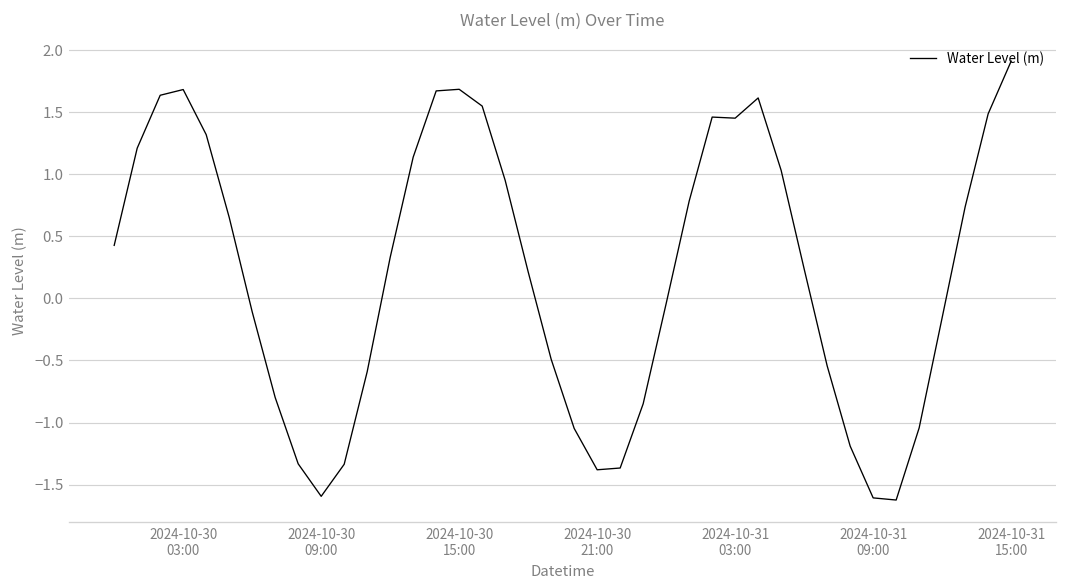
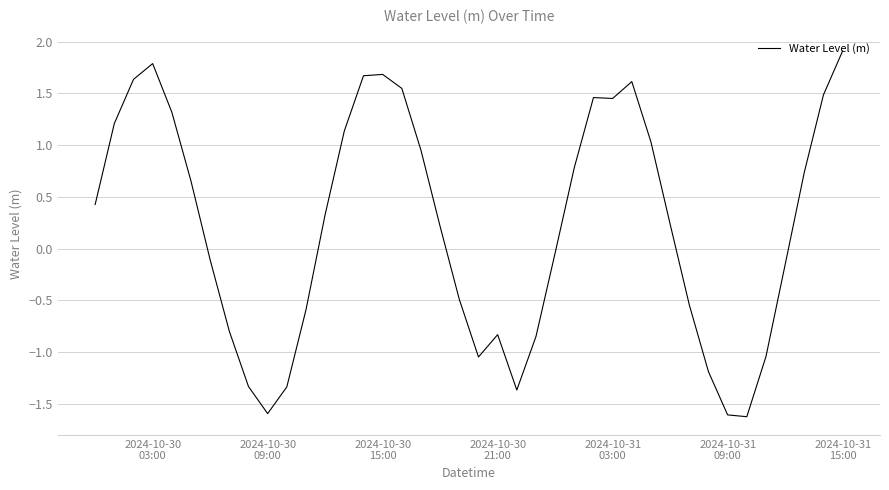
  {
-   "2024-10-30 03:00": 1.68,
+   "2024-10-30 03:00": 1.79,
    "2024-10-30 09:00": -1.59,
    "2024-10-30 15:00": 1.68,
-   "2024-10-30 21:00": -1.38,
+   "2024-10-30 21:00": -0.83,
    "2024-10-31 03:00": 1.45,
    "2024-10-31 09:00": -1.61,
    "2024-10-31 15:00": 1.91
  }
